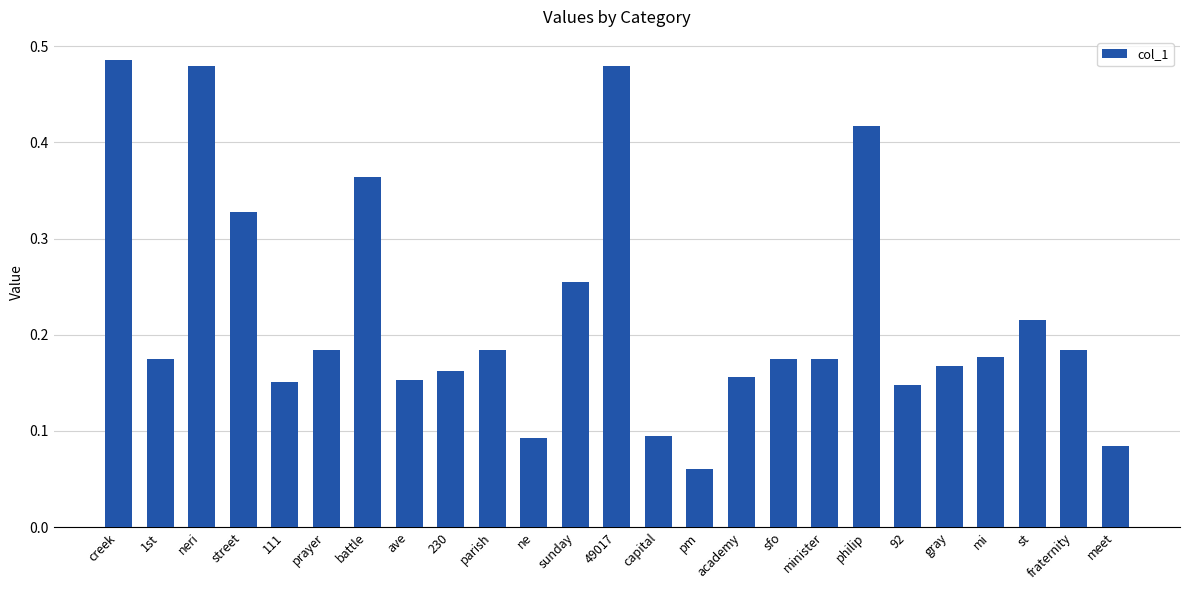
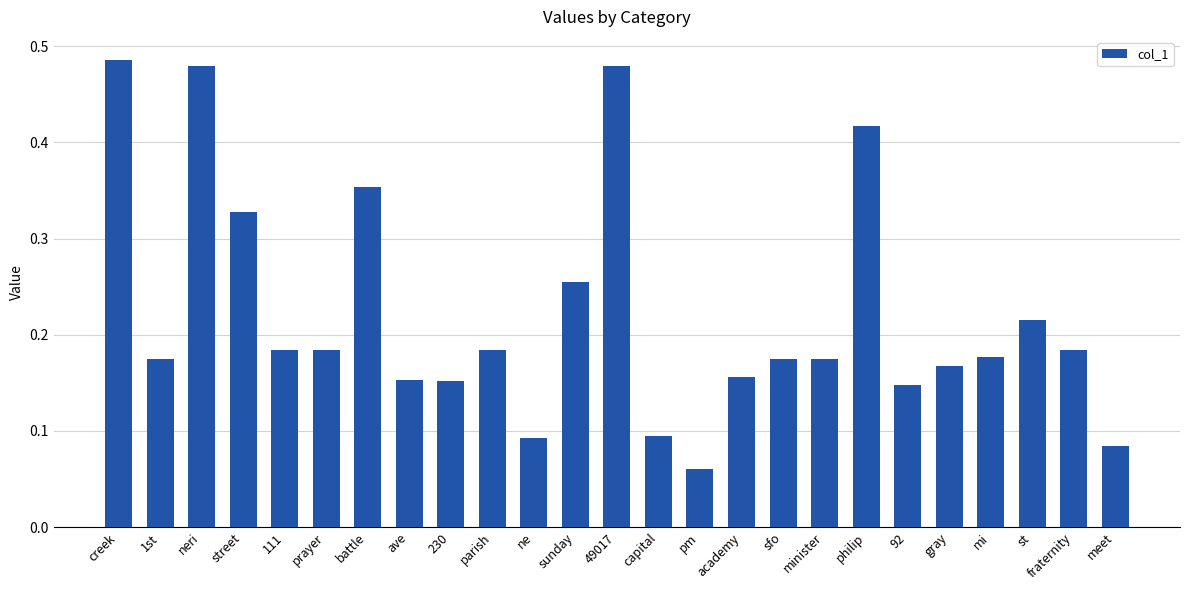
  {
    "creek": 0.49,
    "1st": 0.18,
    "neri": 0.48,
    "street": 0.33,
-   "111": 0.15,
+   "111": 0.18,
    "prayer": 0.18,
-   "battle": 0.36,
+   "battle": 0.35,
    "ave": 0.15,
-   "230": 0.16,
+   "230": 0.15,
    "parish": 0.18,
    "ne": 0.09,
    "sunday": 0.26,
    "49017": 0.48,
    "capital": 0.10,
    "pm": 0.06,
    "academy": 0.16,
    "sfo": 0.18,
    "minister": 0.17,
    "philip": 0.42,
    "92": 0.15,
    "gray": 0.17,
    "mi": 0.18,
    "st": 0.22,
    "fraternity": 0.18,
    "meet": 0.08
  }
